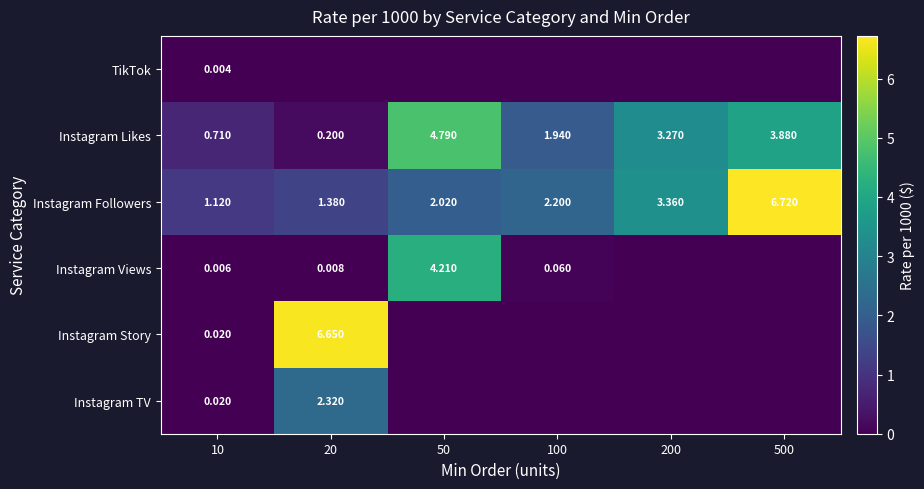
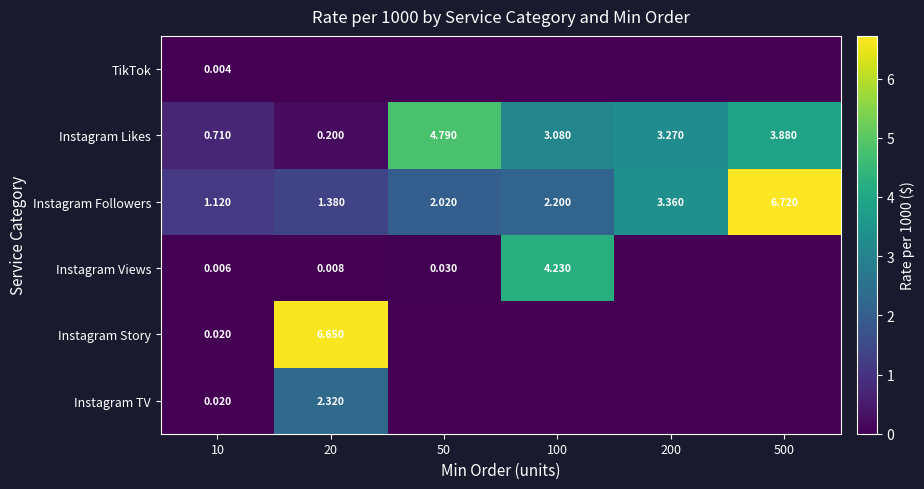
  {
    "TikTok": {
      "10": 0.004
    },
    "Instagram Likes": {
      "10": 0.710,
      "20": 0.200,
      "50": 4.790,
-     "100": 1.940,
+     "100": 3.080,
      "200": 3.270,
      "500": 3.880
    },
    "Instagram Followers": {
      "10": 1.120,
      "20": 1.380,
      "50": 2.020,
      "100": 2.200,
      "200": 3.360,
      "500": 6.720
    },
    "Instagram Views": {
      "10": 0.006,
      "20": 0.008,
-     "50": 4.210,
-     "100": 0.060
+     "50": 0.030,
+     "100": 4.230
    },
    "Instagram Story": {
      "10": 0.020,
      "20": 6.650
    },
    "Instagram TV": {
      "10": 0.020,
      "20": 2.320
    }
  }
